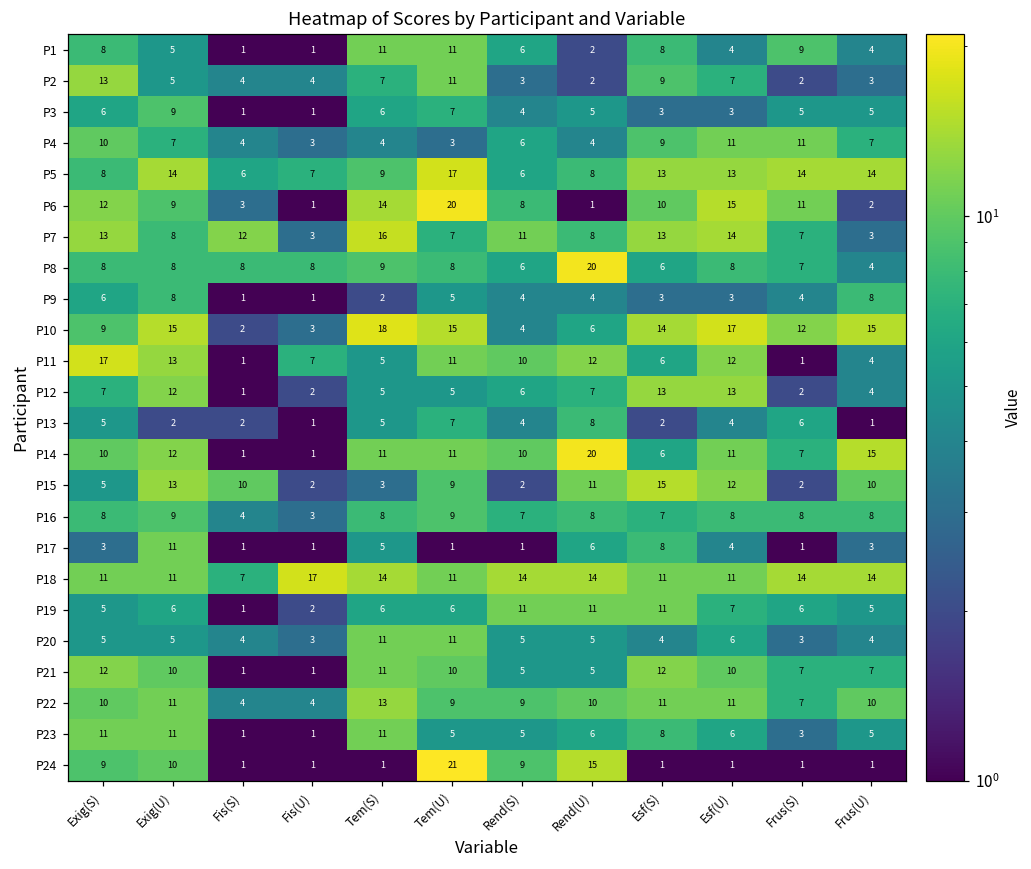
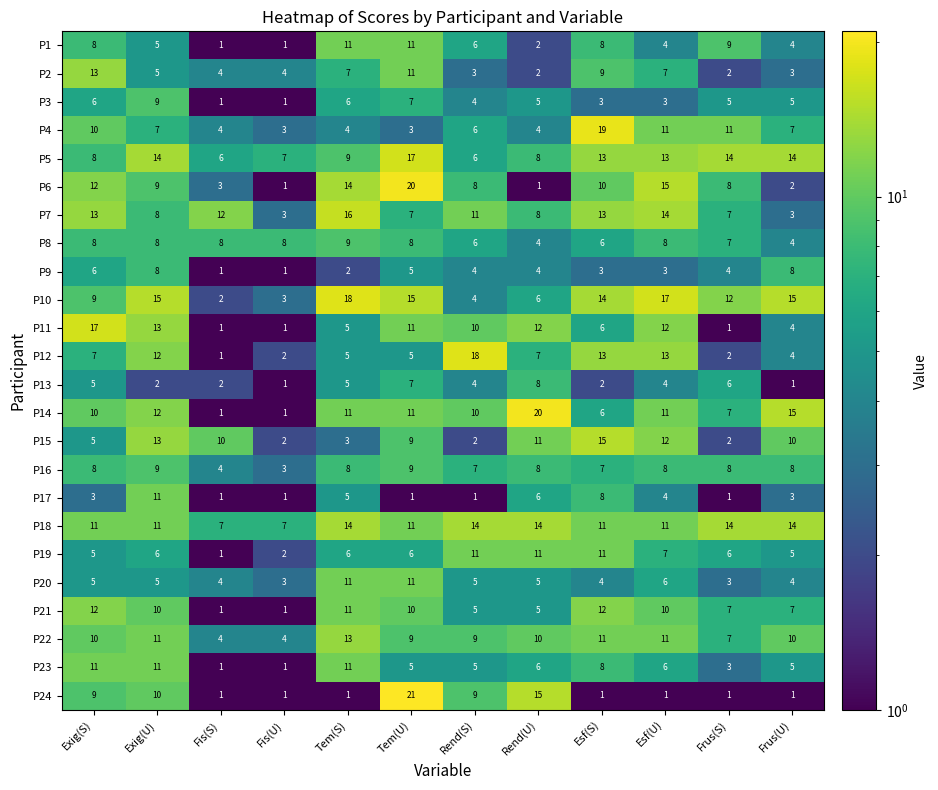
  {
    "P4": {
      "Exig(S)": 10,
      "Exig(U)": 7,
      "Fis(S)": 4,
      "Fis(U)": 3,
      "Tem(S)": 4,
      "Tem(U)": 3,
      "Rend(S)": 6,
      "Rend(U)": 4,
-     "Esf(S)": 9,
+     "Esf(S)": 19,
      "Esf(U)": 11,
      "Frus(S)": 11,
      "Frus(U)": 7
    },
    "P6": {
      "Exig(S)": 12,
      "Exig(U)": 9,
      "Fis(S)": 3,
      "Fis(U)": 1,
      "Tem(S)": 14,
      "Tem(U)": 20,
      "Rend(S)": 8,
      "Rend(U)": 1,
      "Esf(S)": 10,
      "Esf(U)": 15,
-     "Frus(S)": 11,
+     "Frus(S)": 8,
      "Frus(U)": 2
    },
    "P8": {
      "Exig(S)": 8,
      "Exig(U)": 8,
      "Fis(S)": 8,
      "Fis(U)": 8,
      "Tem(S)": 9,
      "Tem(U)": 8,
      "Rend(S)": 6,
-     "Rend(U)": 20,
+     "Rend(U)": 4,
      "Esf(S)": 6,
      "Esf(U)": 8,
      "Frus(S)": 7,
      "Frus(U)": 4
    },
    "P11": {
      "Exig(S)": 17,
      "Exig(U)": 13,
      "Fis(S)": 1,
-     "Fis(U)": 7,
+     "Fis(U)": 1,
      "Tem(S)": 5,
      "Tem(U)": 11,
      "Rend(S)": 10,
      "Rend(U)": 12,
      "Esf(S)": 6,
      "Esf(U)": 12,
      "Frus(S)": 1,
      "Frus(U)": 4
    },
    "P12": {
      "Exig(S)": 7,
      "Exig(U)": 12,
      "Fis(S)": 1,
      "Fis(U)": 2,
      "Tem(S)": 5,
      "Tem(U)": 5,
-     "Rend(S)": 6,
+     "Rend(S)": 18,
      "Rend(U)": 7,
      "Esf(S)": 13,
      "Esf(U)": 13,
      "Frus(S)": 2,
      "Frus(U)": 4
    },
    "P18": {
      "Exig(S)": 11,
      "Exig(U)": 11,
      "Fis(S)": 7,
-     "Fis(U)": 17,
+     "Fis(U)": 7,
      "Tem(S)": 14,
      "Tem(U)": 11,
      "Rend(S)": 14,
      "Rend(U)": 14,
      "Esf(S)": 11,
      "Esf(U)": 11,
      "Frus(S)": 14,
      "Frus(U)": 14
    }
  }
